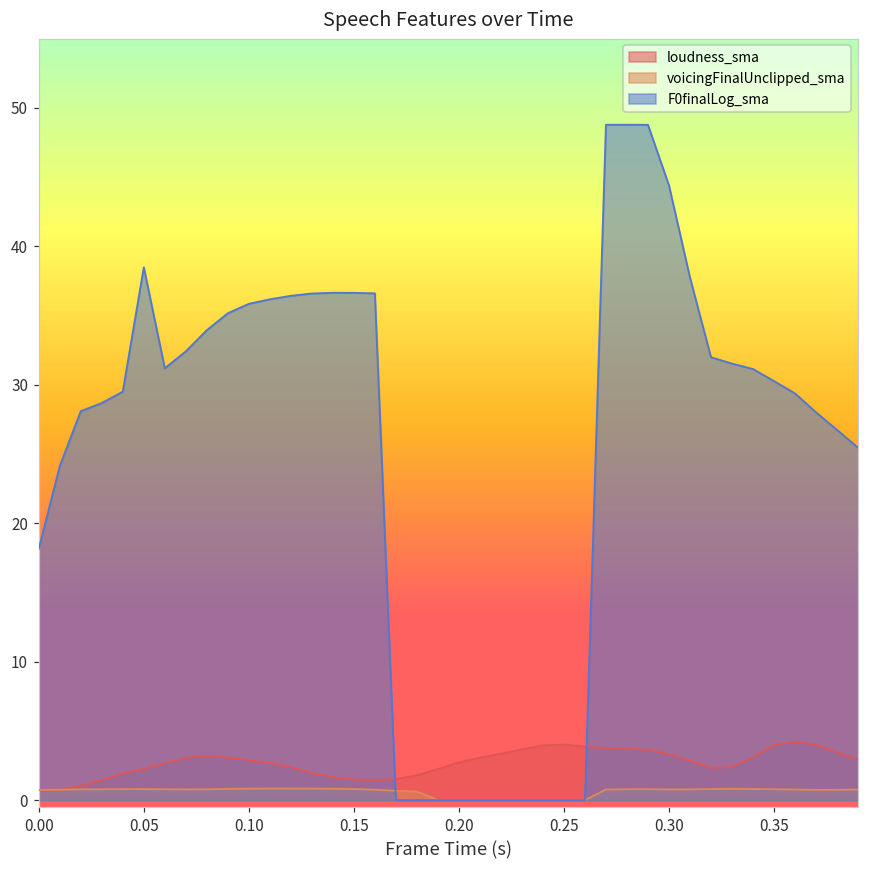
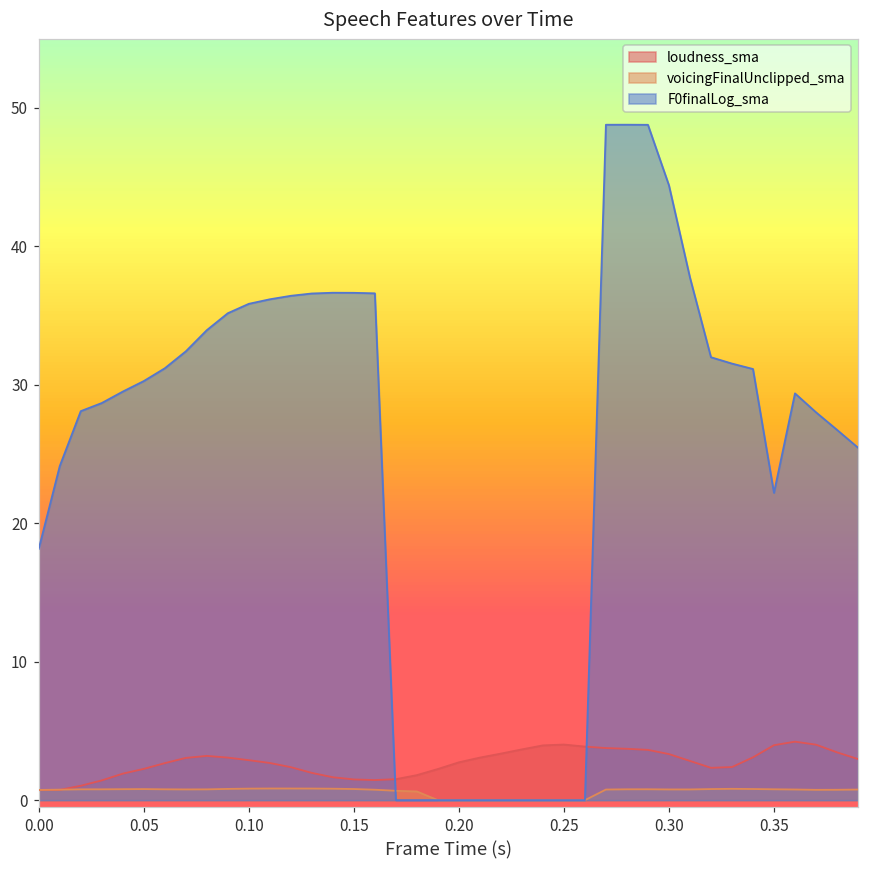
  {
    "F0finalLog_sma": {
      "0.00": 18.1,
-     "0.05": 38.5,
+     "0.05": 30.3,
      "0.10": 35.8,
      "0.15": 36.6,
      "0.30": 44.4,
-     "0.35": 30.3
+     "0.35": 22.2
    }
  }
